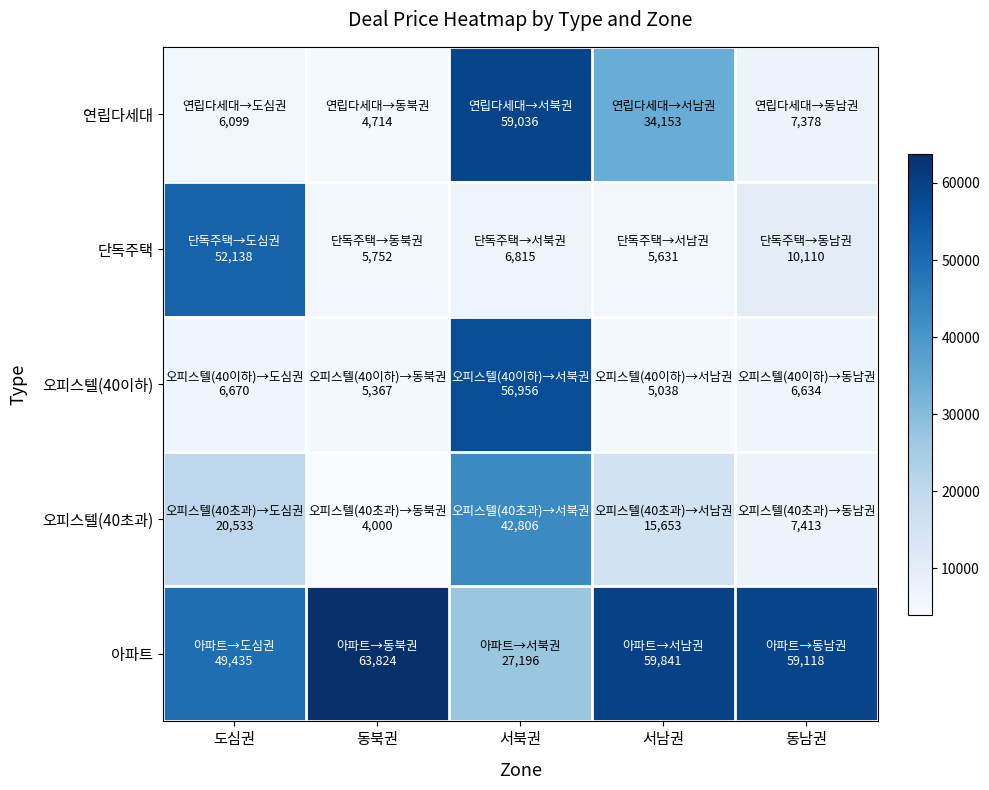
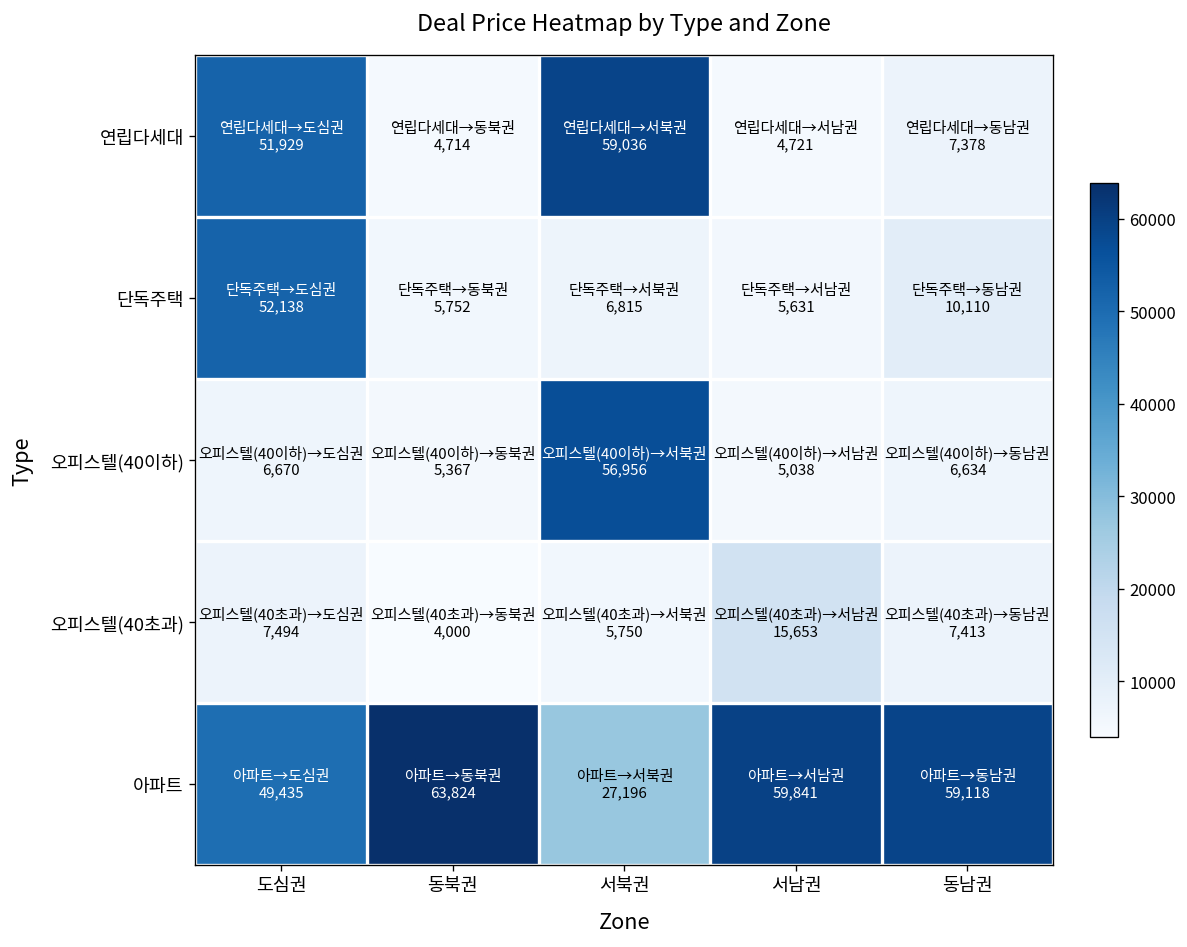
  {
    "연립다세대": {
-     "도심권": "6,099",
+     "도심권": "51,929",
      "동북권": "4,714",
      "서북권": "59,036",
-     "서남권": "34,153",
+     "서남권": "4,721",
      "동남권": "7,378"
    },
    "단독주택": {
      "도심권": "52,138",
      "동북권": "5,752",
      "서북권": "6,815",
      "서남권": "5,631",
      "동남권": "10,110"
    },
    "오피스텔(40초과)": {
-     "도심권": "20,533",
-     "서북권": "42,806"
+     "도심권": "7,494",
+     "서북권": "5,750"
    },
    "아파트": {
      "도심권": "49,435",
      "동북권": "63,824",
      "서북권": "27,196",
      "서남권": "59,841",
      "동남권": "59,118"
    }
  }
